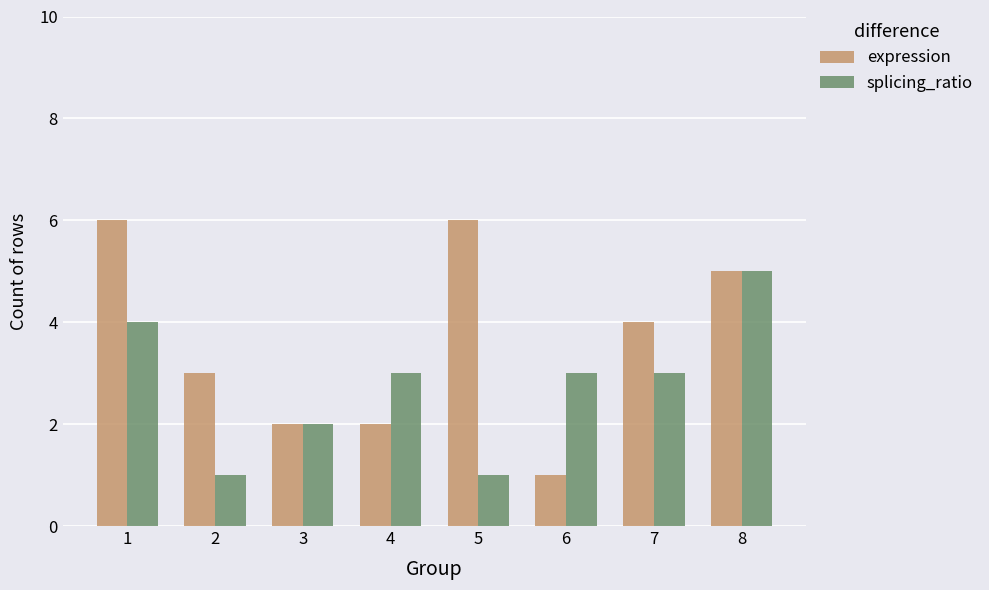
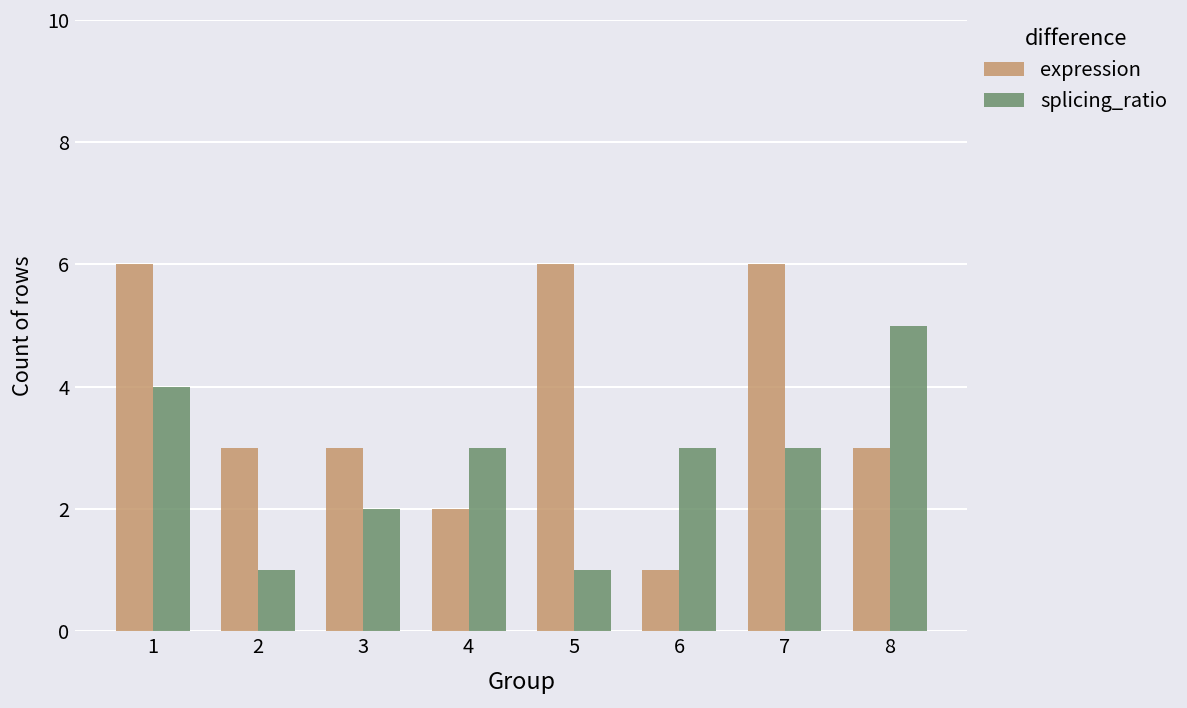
  {
    "expression": {
      "1": 6,
      "2": 3,
-     "3": 2,
+     "3": 3,
      "4": 2,
      "5": 6,
      "6": 1,
-     "7": 4,
-     "8": 5
+     "7": 6,
+     "8": 3
    },
    "splicing_ratio": {
      "1": 4,
      "2": 1,
      "3": 2,
      "4": 3,
      "5": 1,
      "6": 3,
      "7": 3,
      "8": 5
    }
  }
